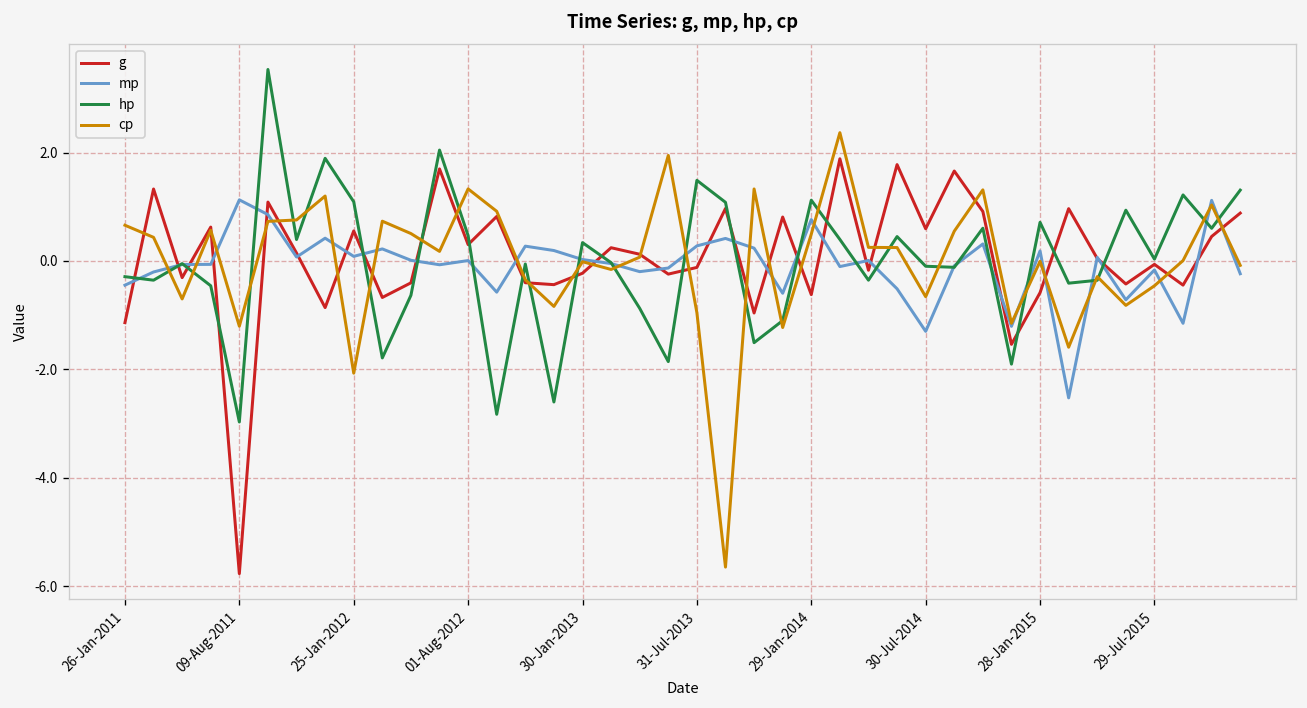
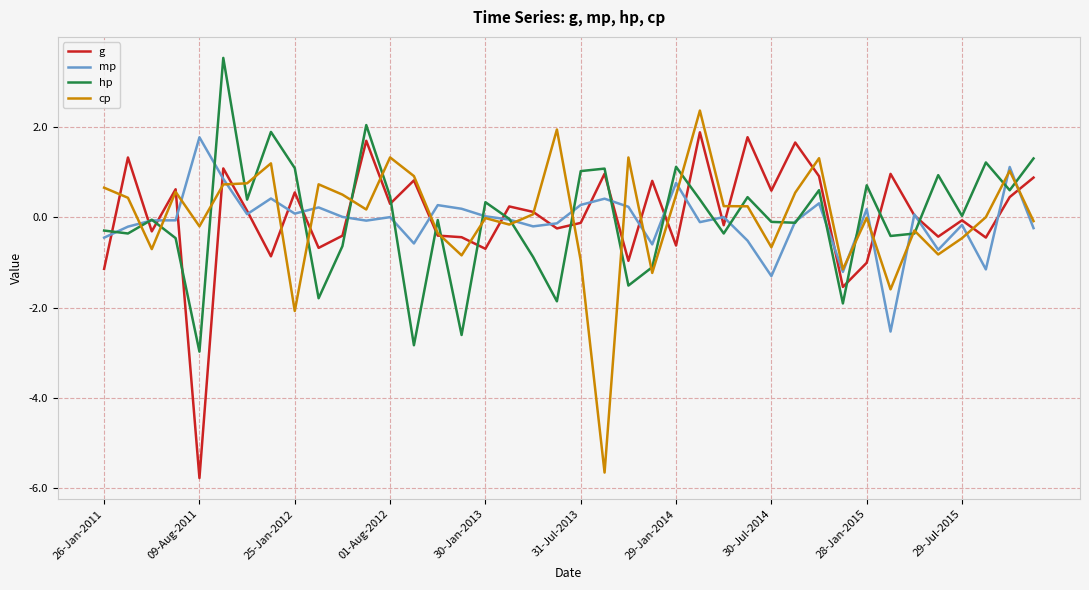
  {
    "g": {
      "26-Jan-2011": -1.1,
      "09-Aug-2011": -5.8,
      "25-Jan-2012": 0.6,
      "01-Aug-2012": 0.3,
-     "30-Jan-2013": -0.2,
+     "30-Jan-2013": -0.7,
      "31-Jul-2013": -0.1,
      "29-Jan-2014": -0.6,
      "30-Jul-2014": 0.6,
-     "28-Jan-2015": -0.6,
+     "28-Jan-2015": -1.0,
      "29-Jul-2015": -0.1
    },
    "mp": {
      "26-Jan-2011": -0.4,
-     "09-Aug-2011": 1.1,
+     "09-Aug-2011": 1.8,
      "25-Jan-2012": 0.1,
      "01-Aug-2012": 0.0,
      "31-Jul-2013": 0.3,
      "29-Jan-2014": 0.8,
      "30-Jul-2014": -1.3,
      "28-Jan-2015": 0.2,
      "29-Jul-2015": -0.2
    },
    "hp": {
      "26-Jan-2011": -0.3,
      "09-Aug-2011": -3.0,
      "25-Jan-2012": 1.1,
      "01-Aug-2012": 0.5,
      "30-Jan-2013": 0.3,
-     "31-Jul-2013": 1.5,
+     "31-Jul-2013": 1.0,
      "29-Jan-2014": 1.1,
      "30-Jul-2014": -0.1,
      "28-Jan-2015": 0.7,
      "29-Jul-2015": 0.0
    },
    "cp": {
      "26-Jan-2011": 0.7,
-     "09-Aug-2011": -1.2,
+     "09-Aug-2011": -0.2,
      "25-Jan-2012": -2.1,
      "01-Aug-2012": 1.3,
      "31-Jul-2013": -1.0,
      "29-Jan-2014": 0.5,
      "30-Jul-2014": -0.7,
      "28-Jan-2015": 0.0,
      "29-Jul-2015": -0.5
    }
  }
